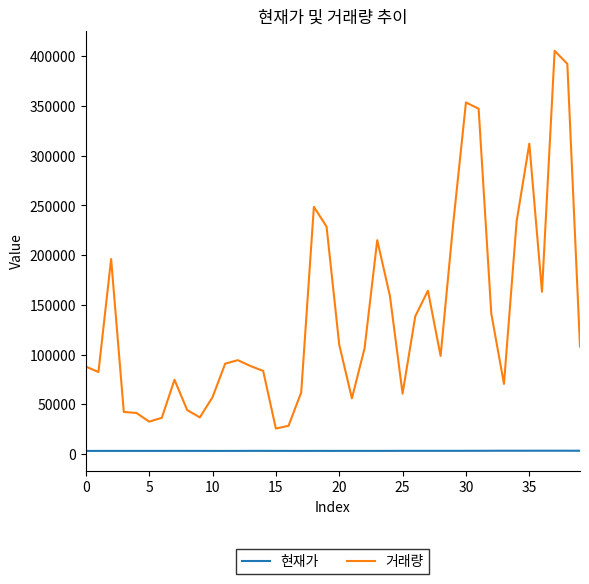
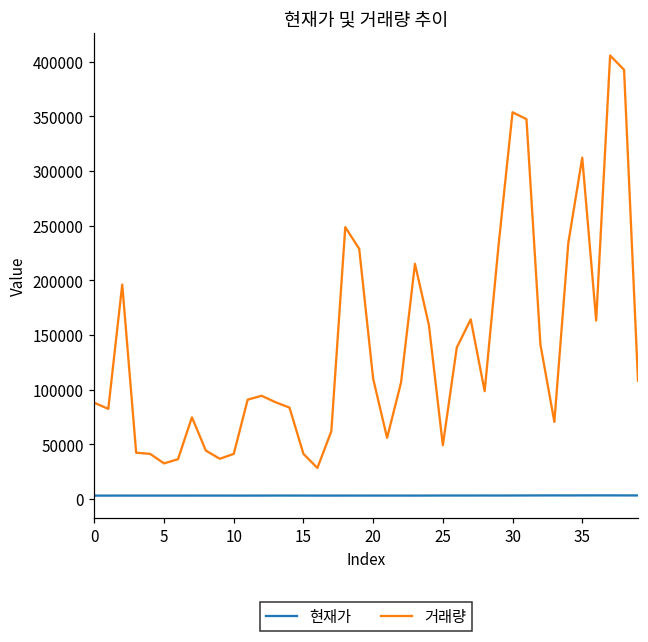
  {
    "현재가": {
      "0": 0,
      "5": 0,
      "10": 0,
      "15": 0,
      "20": 0,
      "25": 0,
      "30": 0,
      "35": 0
    },
    "거래량": {
      "0": 90000,
      "5": 30000,
-     "10": 60000,
-     "15": 30000,
+     "10": 40000,
+     "15": 40000,
      "20": 110000,
-     "25": 60000,
+     "25": 50000,
      "30": 350000,
      "35": 310000
    }
  }
